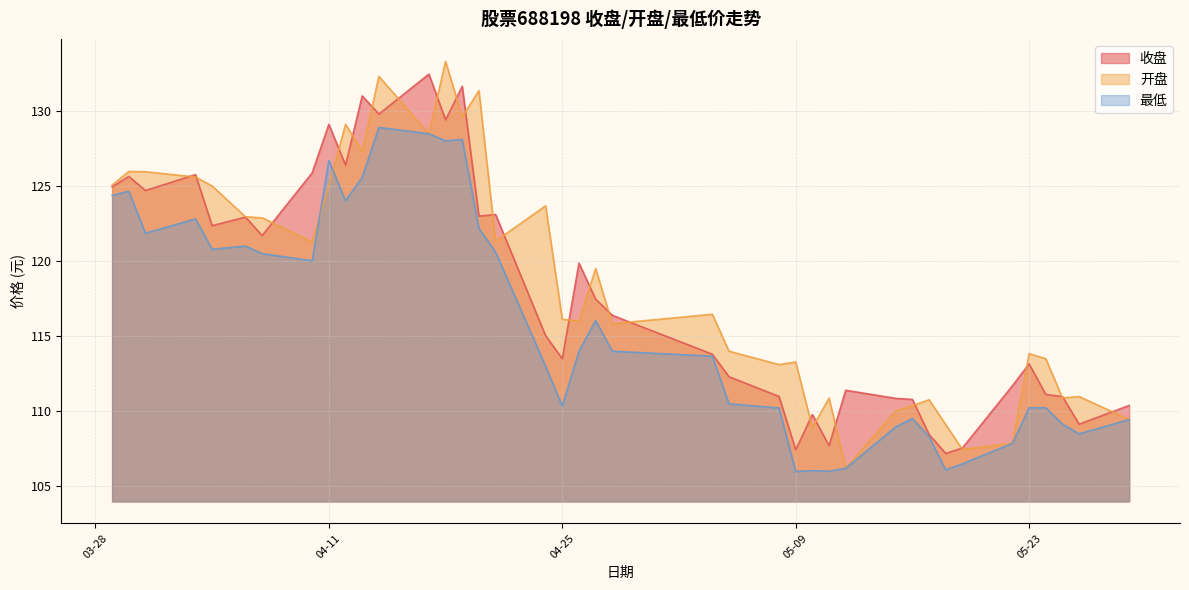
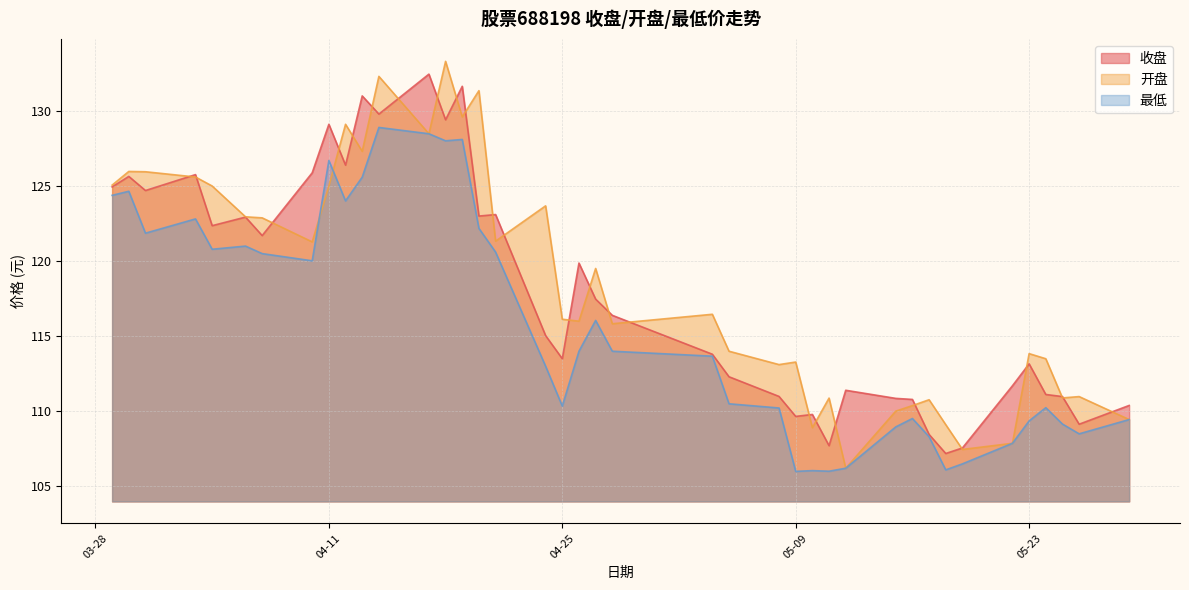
  {
    "收盘": {
      "04-11": 129.1,
      "04-25": 113.5,
-     "05-09": 107.4,
+     "05-09": 109.7,
      "05-23": 113.2
    },
    "开盘": {
      "04-11": 125.0,
      "04-25": 116.1,
      "05-09": 113.3,
      "05-23": 113.8
    },
    "最低": {
      "04-11": 126.7,
      "04-25": 110.4,
      "05-09": 106.0,
-     "05-23": 110.2
+     "05-23": 109.4
    }
  }
